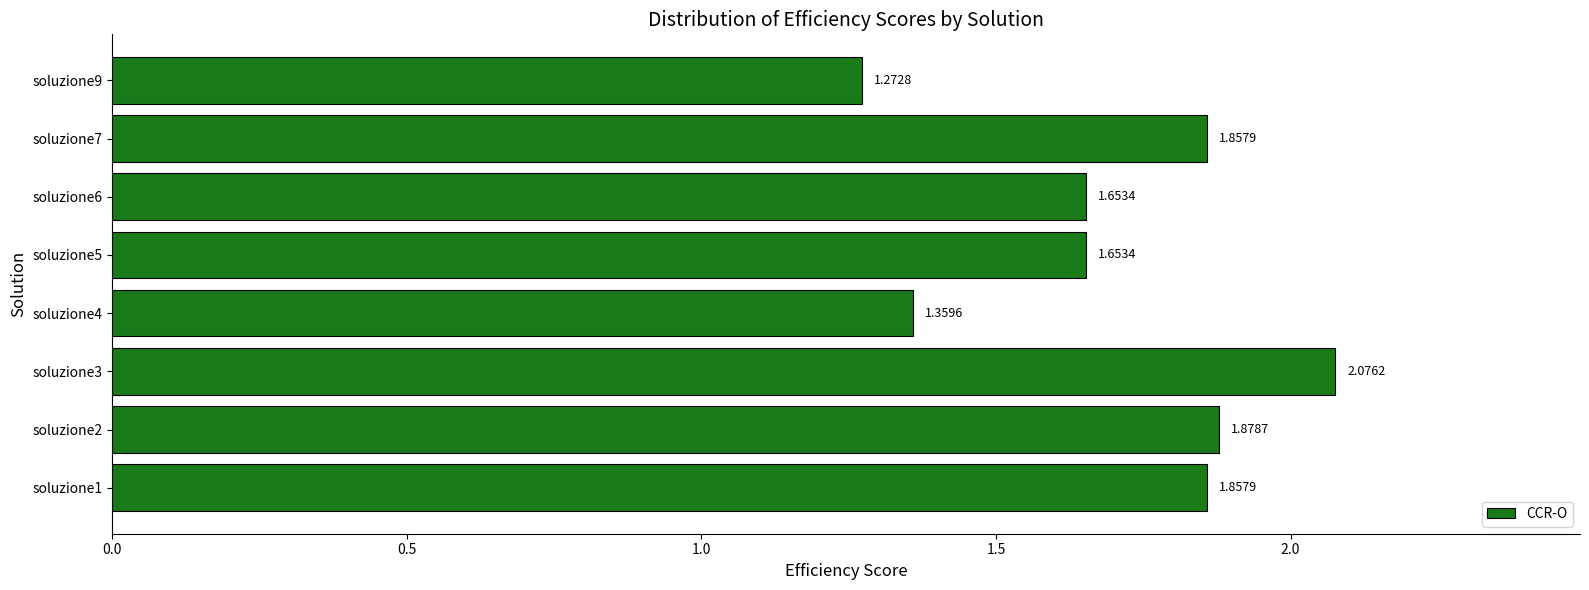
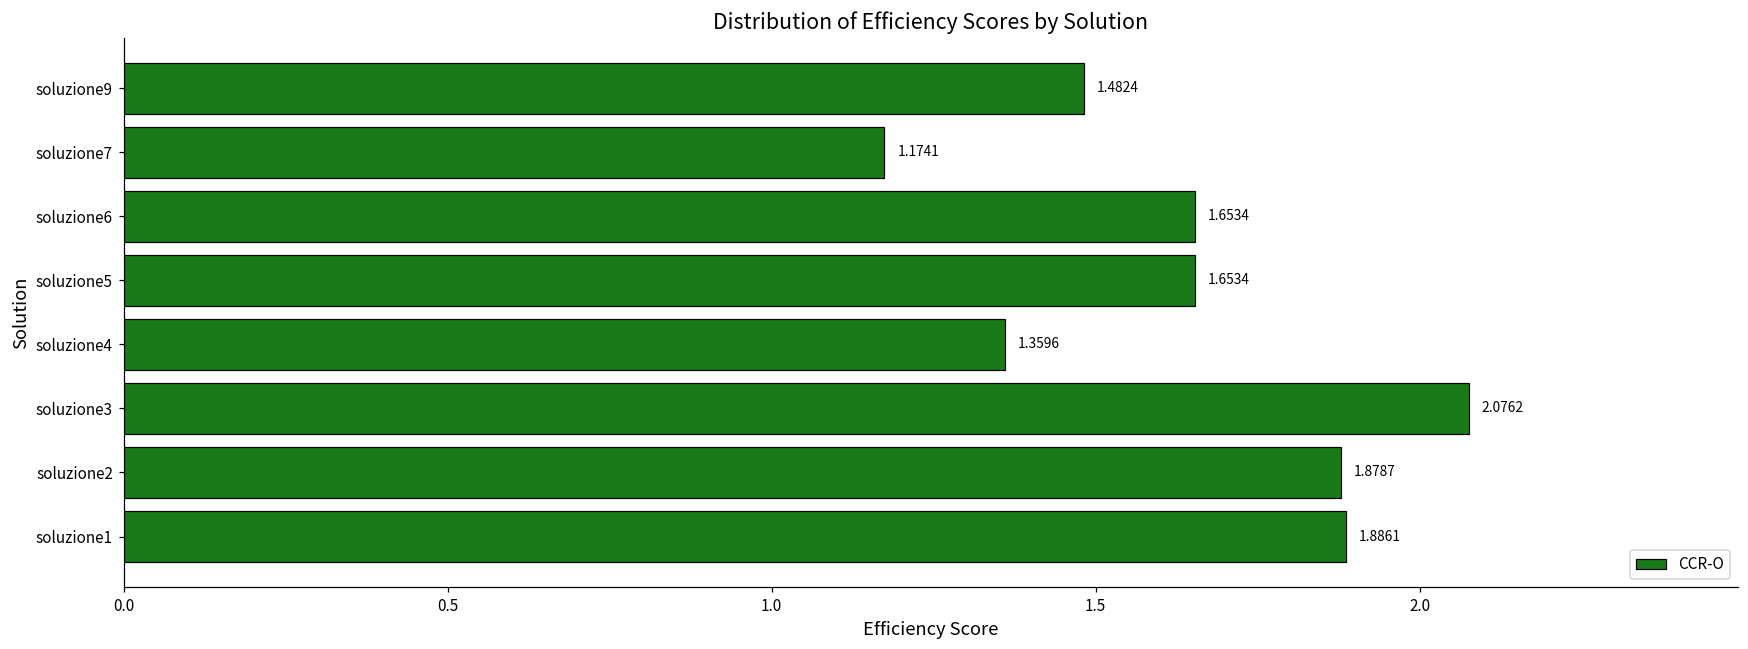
  {
-   "soluzione9": 1.2728,
-   "soluzione7": 1.8579,
+   "soluzione9": 1.4824,
+   "soluzione7": 1.1741,
    "soluzione6": 1.6534,
    "soluzione5": 1.6534,
    "soluzione4": 1.3596,
    "soluzione3": 2.0762,
    "soluzione2": 1.8787,
-   "soluzione1": 1.8579
+   "soluzione1": 1.8861
  }
